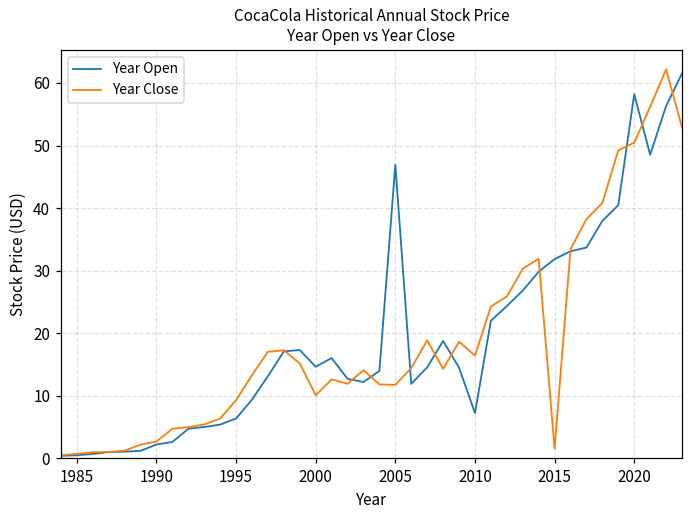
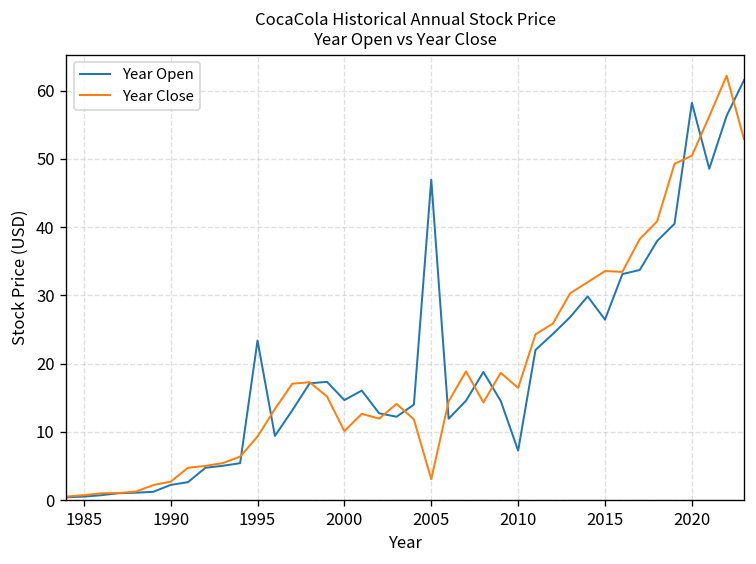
  {
    "Year Open": {
      "1990": 2,
-     "1995": 6,
+     "1995": 23,
      "2000": 15,
      "2005": 47,
      "2010": 7,
-     "2015": 32,
+     "2015": 26,
      "2020": 58
    },
    "Year Close": {
      "1990": 3,
      "1995": 9,
      "2000": 10,
-     "2005": 12,
+     "2005": 3,
      "2010": 16,
-     "2015": 2,
+     "2015": 34,
      "2020": 50
    }
  }
